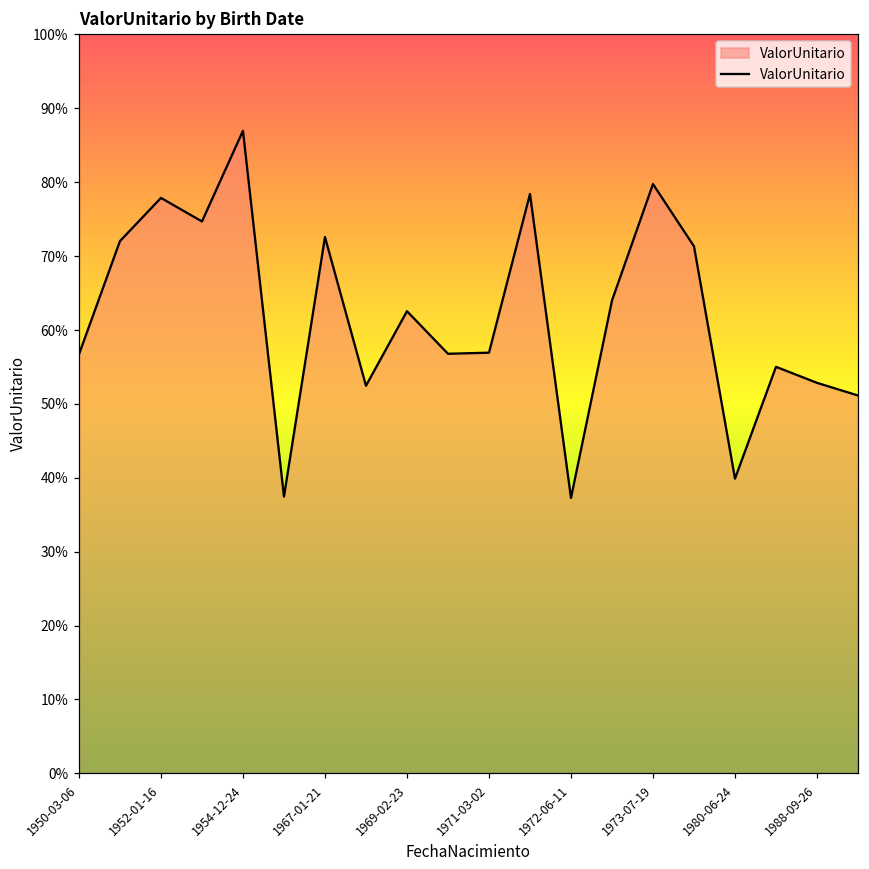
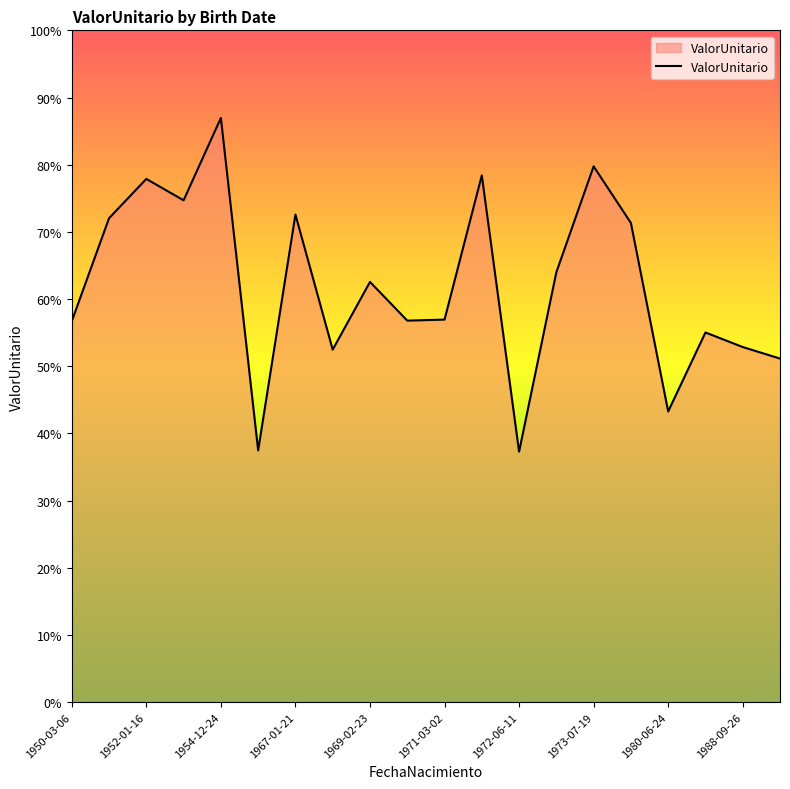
  {
    "1950-03-06": "57%",
    "1952-01-16": "78%",
    "1967-01-21": "73%",
    "1973-07-19": "80%",
-   "1980-06-24": "40%"
+   "1980-06-24": "43%"
  }
